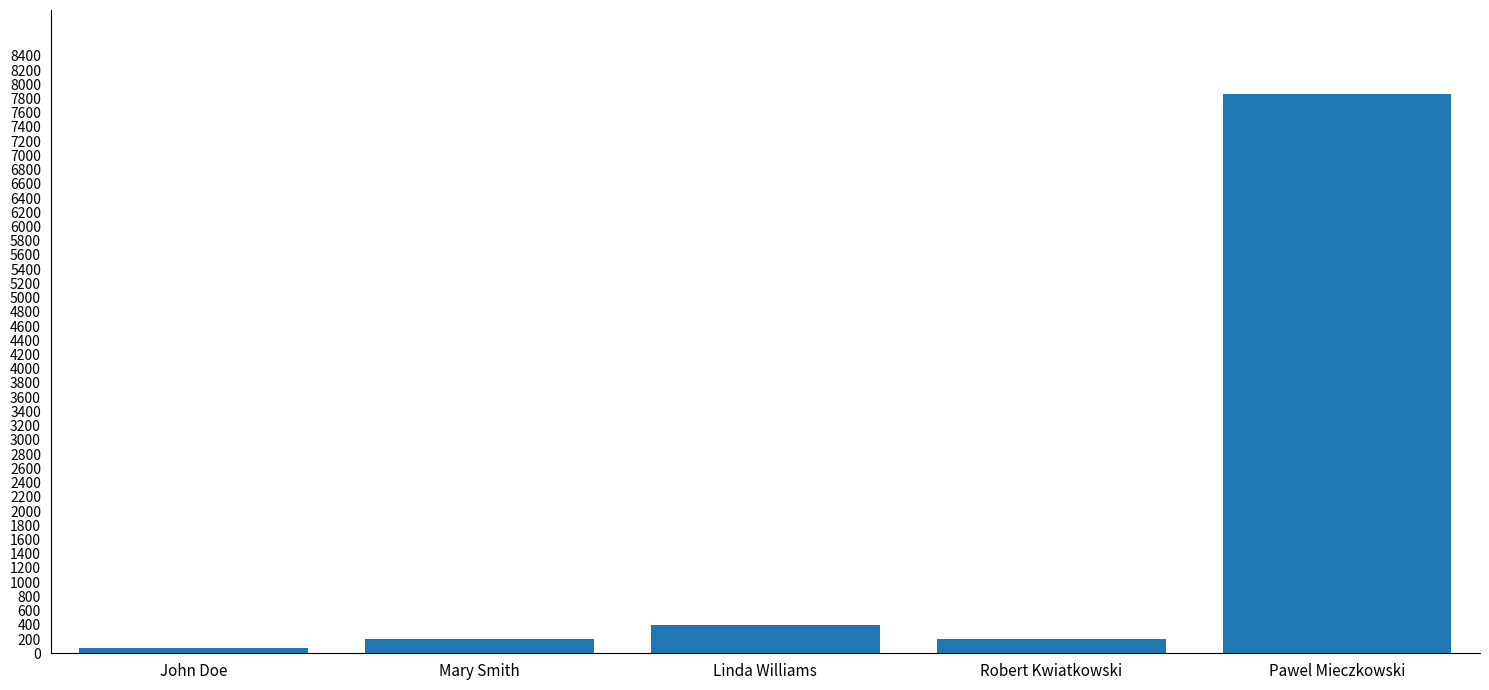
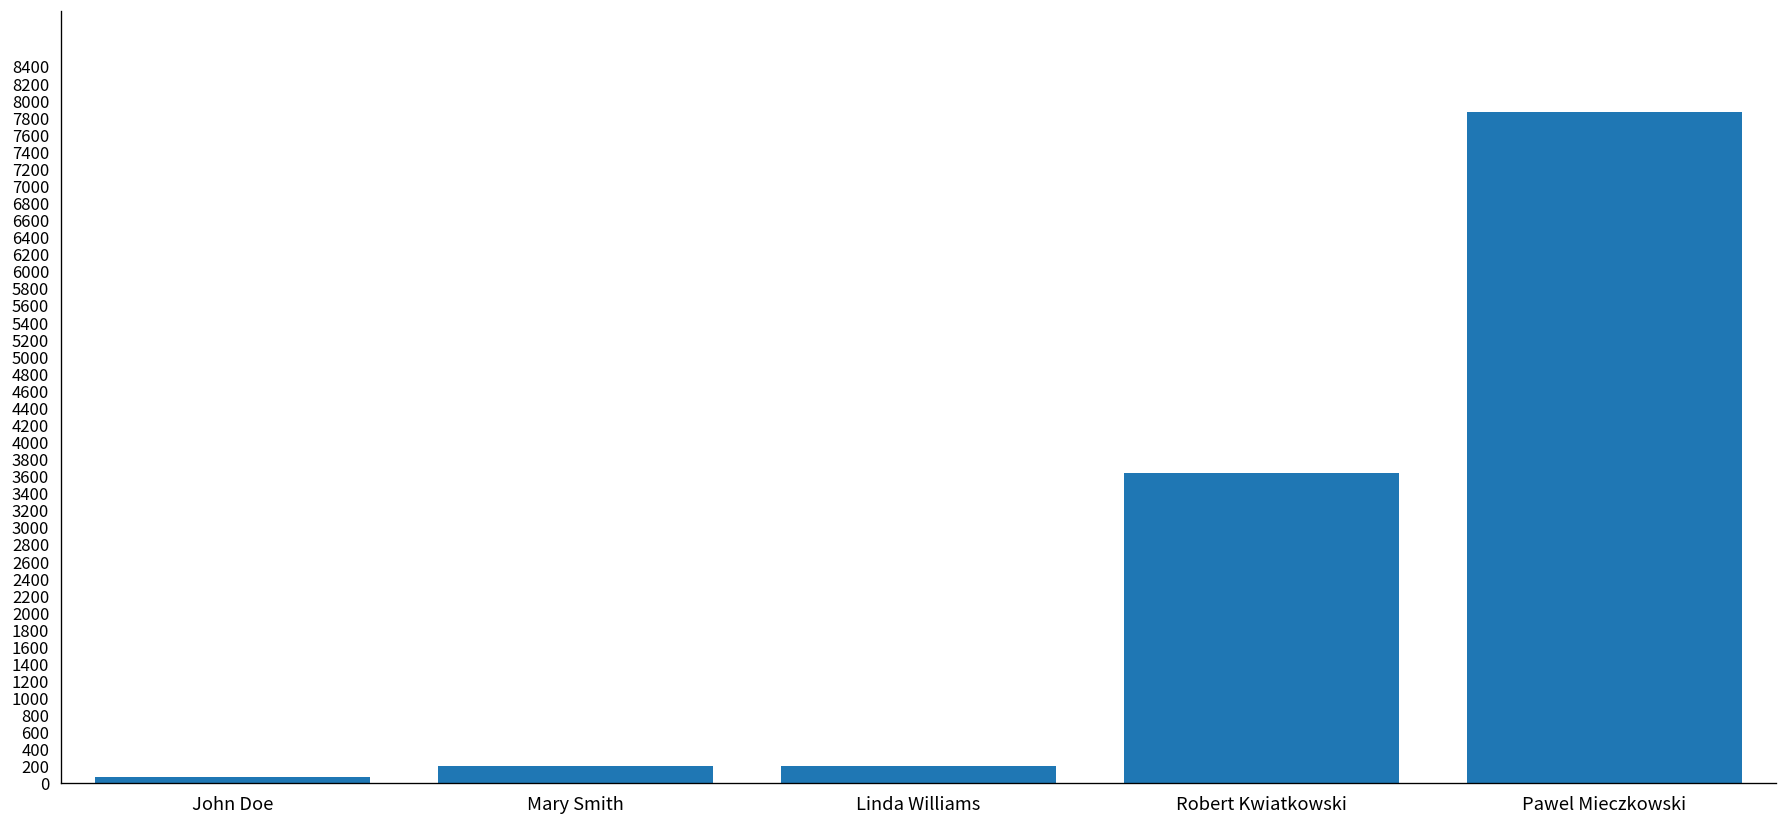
  {
    "John Doe": 100,
    "Mary Smith": 200,
-   "Linda Williams": 400,
-   "Robert Kwiatkowski": 200,
+   "Linda Williams": 200,
+   "Robert Kwiatkowski": 3600,
    "Pawel Mieczkowski": 7900
  }
